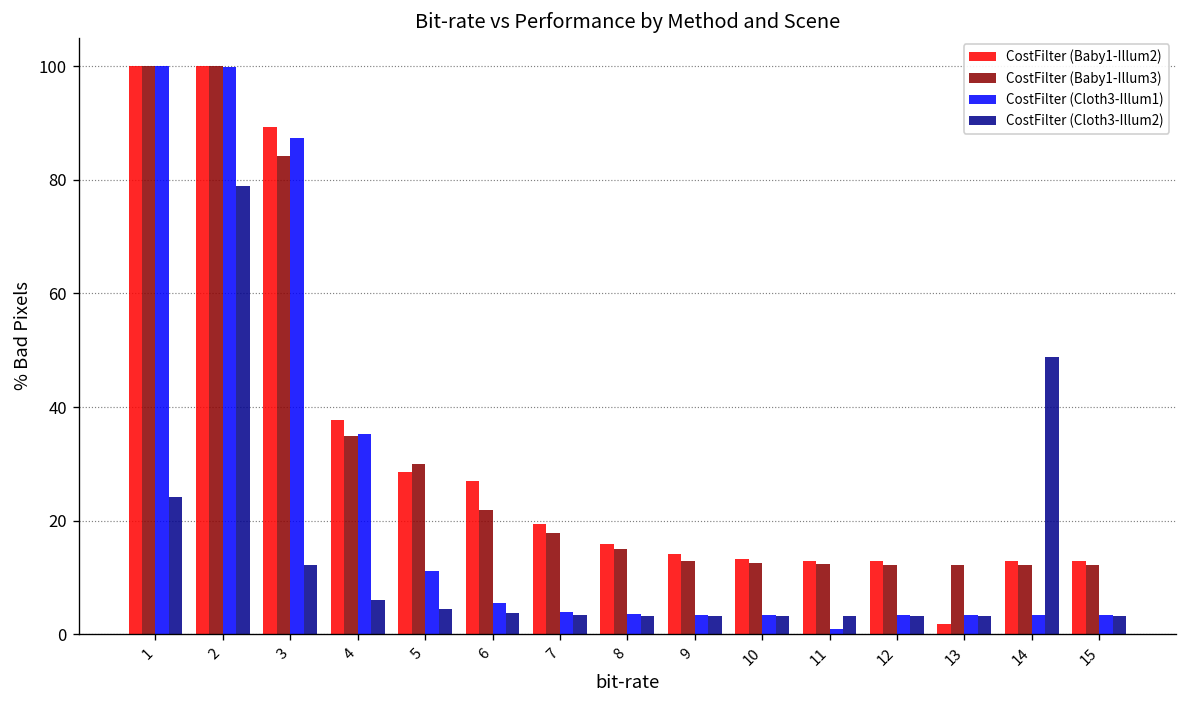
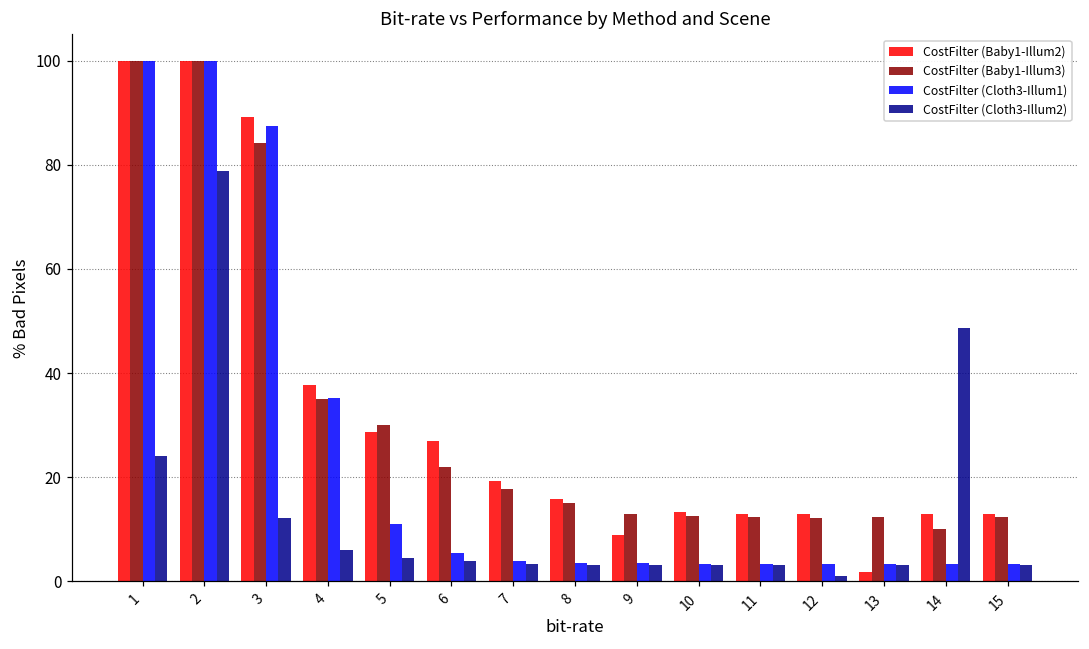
  {
    "CostFilter (Baby1-Illum2)": {
      "1": 100,
      "2": 100,
      "3": 89,
      "4": 38,
      "5": 29,
      "6": 27,
      "7": 19,
      "8": 16,
-     "9": 14,
+     "9": 9,
      "10": 13,
      "11": 13,
      "12": 13,
      "13": 2,
      "14": 13,
      "15": 13
    },
    "CostFilter (Baby1-Illum3)": {
      "1": 100,
      "2": 100,
      "3": 84,
      "4": 35,
      "5": 30,
      "6": 22,
      "7": 18,
      "8": 15,
      "9": 13,
      "10": 13,
      "11": 12,
      "12": 12,
      "13": 12,
-     "14": 12,
+     "14": 10,
      "15": 12
    },
    "CostFilter (Cloth3-Illum1)": {
      "1": 100,
      "2": 100,
      "3": 87,
      "4": 35,
      "5": 11,
      "6": 6,
      "7": 4,
      "8": 4,
      "9": 3,
      "10": 3,
-     "11": 1,
+     "11": 3,
      "12": 3,
      "13": 3,
      "14": 3,
      "15": 3
    },
    "CostFilter (Cloth3-Illum2)": {
      "1": 24,
      "2": 79,
      "3": 12,
      "4": 6,
      "5": 4,
      "6": 4,
      "7": 3,
      "8": 3,
      "9": 3,
      "10": 3,
      "11": 3,
-     "12": 3,
+     "12": 1,
      "13": 3,
      "14": 49,
      "15": 3
    }
  }
